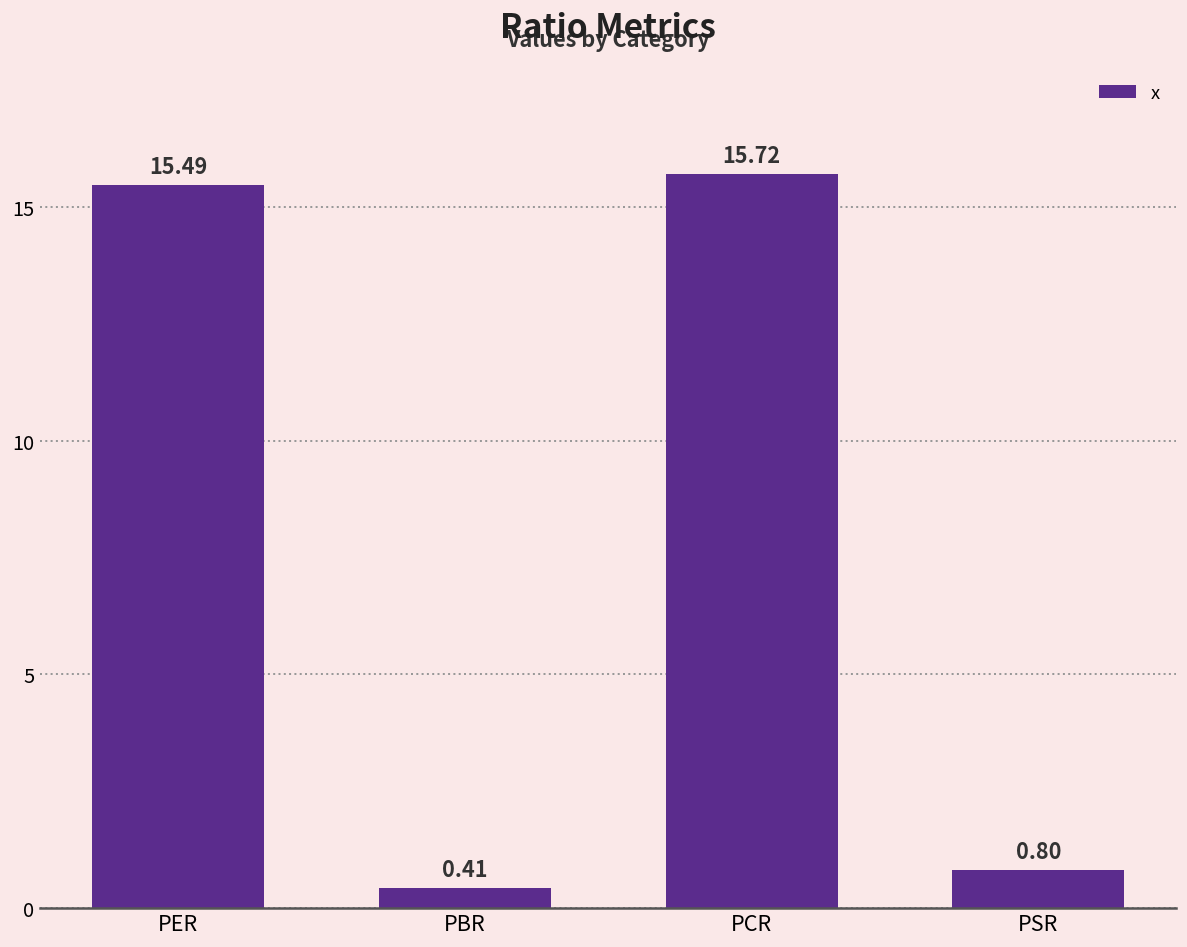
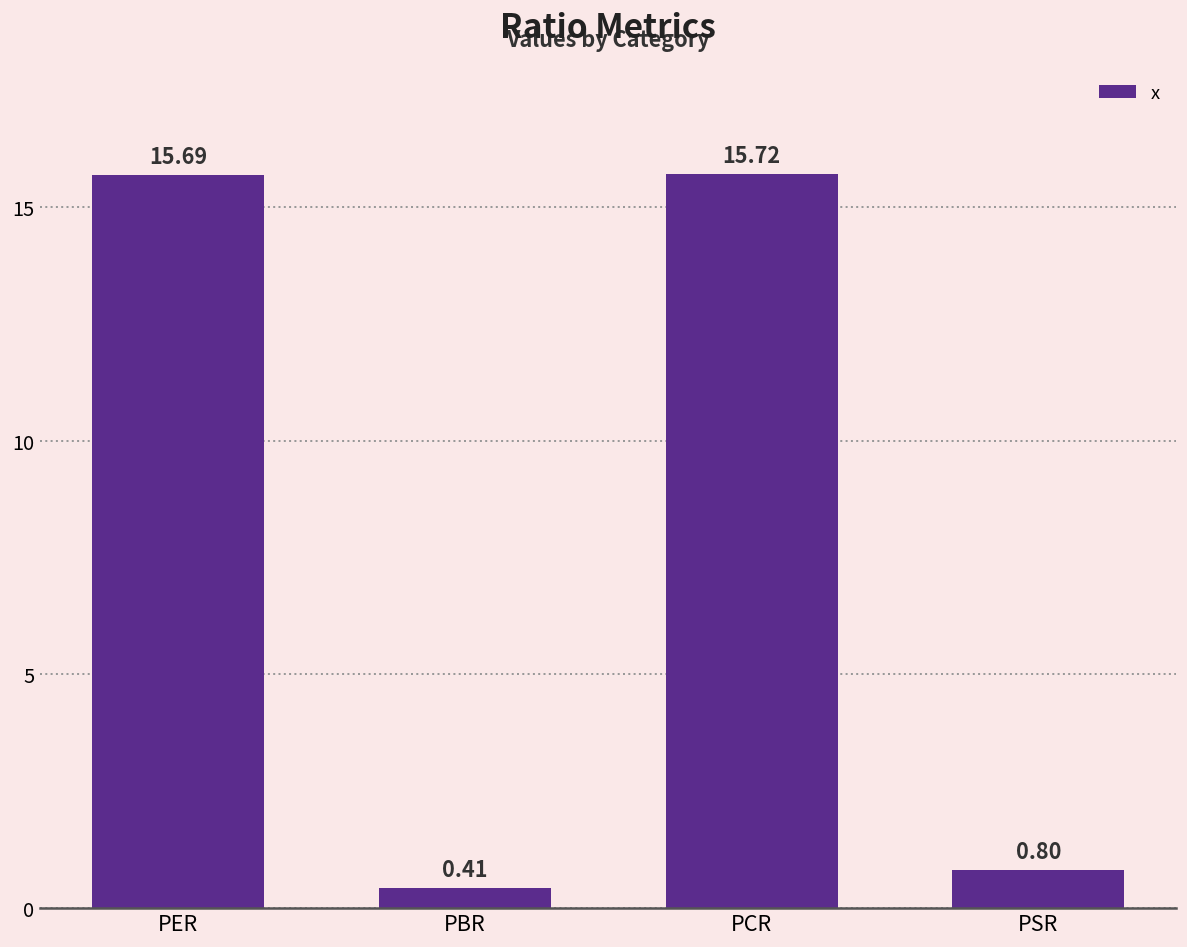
  {
-   "PER": 15.49,
+   "PER": 15.69,
    "PBR": 0.41,
    "PCR": 15.72,
    "PSR": 0.80
  }
